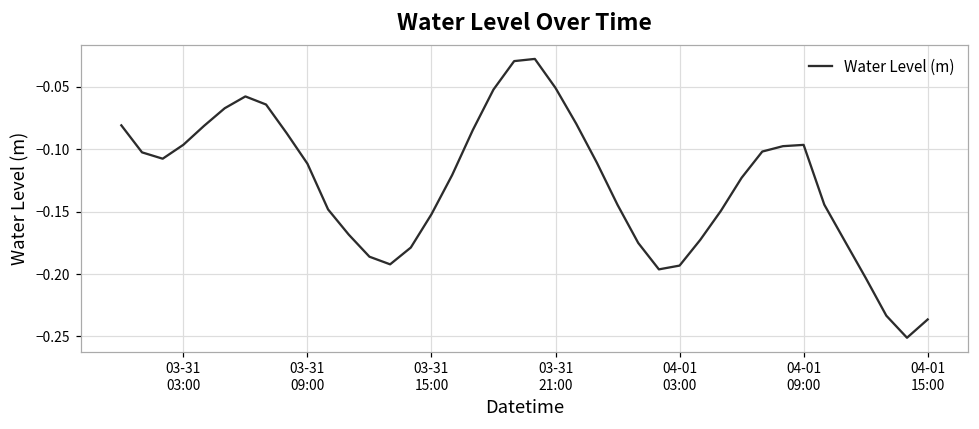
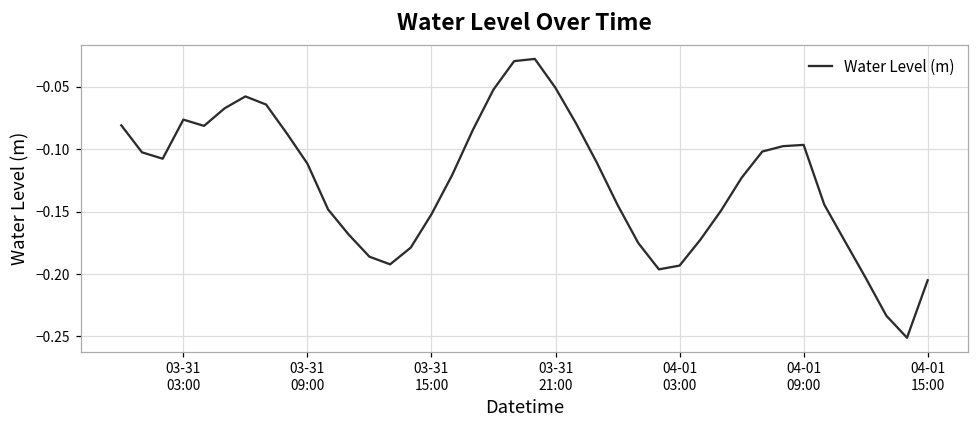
  {
-   "03-31 03:00": -0.096,
+   "03-31 03:00": -0.076,
    "03-31 09:00": -0.112,
    "03-31 15:00": -0.152,
    "03-31 21:00": -0.051,
    "04-01 03:00": -0.193,
    "04-01 09:00": -0.097,
-   "04-01 15:00": -0.236
+   "04-01 15:00": -0.205
  }
